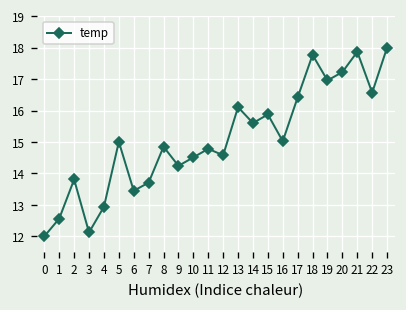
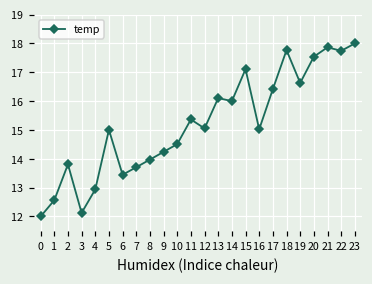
  {
    "0": 12.0,
    "1": 12.6,
    "2": 13.8,
    "3": 12.1,
    "4": 12.9,
    "5": 15.0,
    "6": 13.4,
    "7": 13.7,
-   "8": 14.8,
+   "8": 14.0,
    "9": 14.2,
    "10": 14.5,
-   "11": 14.8,
-   "12": 14.6,
+   "11": 15.4,
+   "12": 15.1,
    "13": 16.1,
-   "14": 15.6,
-   "15": 15.9,
+   "14": 16.0,
+   "15": 17.1,
    "16": 15.0,
    "17": 16.4,
    "18": 17.8,
-   "19": 17.0,
-   "20": 17.2,
+   "19": 16.6,
+   "20": 17.5,
    "21": 17.9,
-   "22": 16.6,
+   "22": 17.7,
    "23": 18.0
  }
